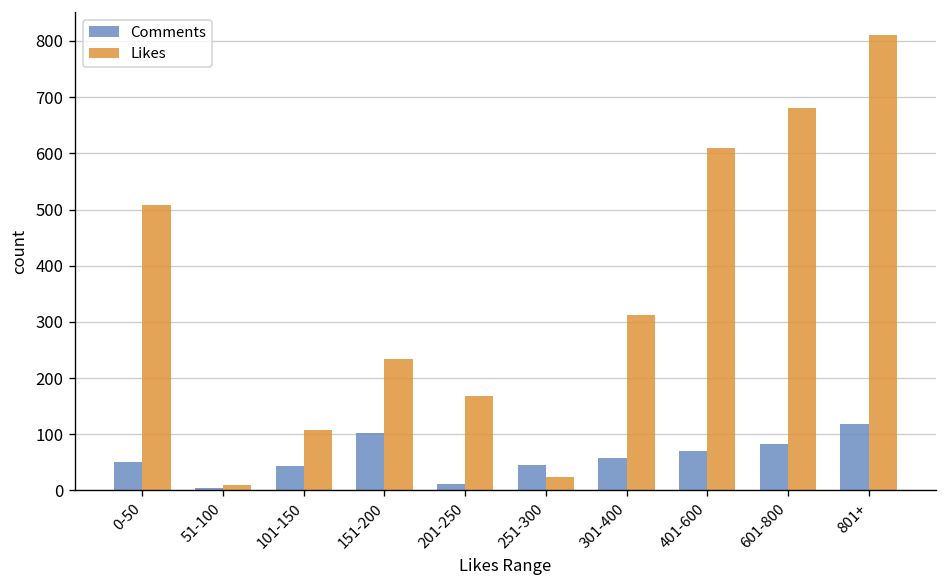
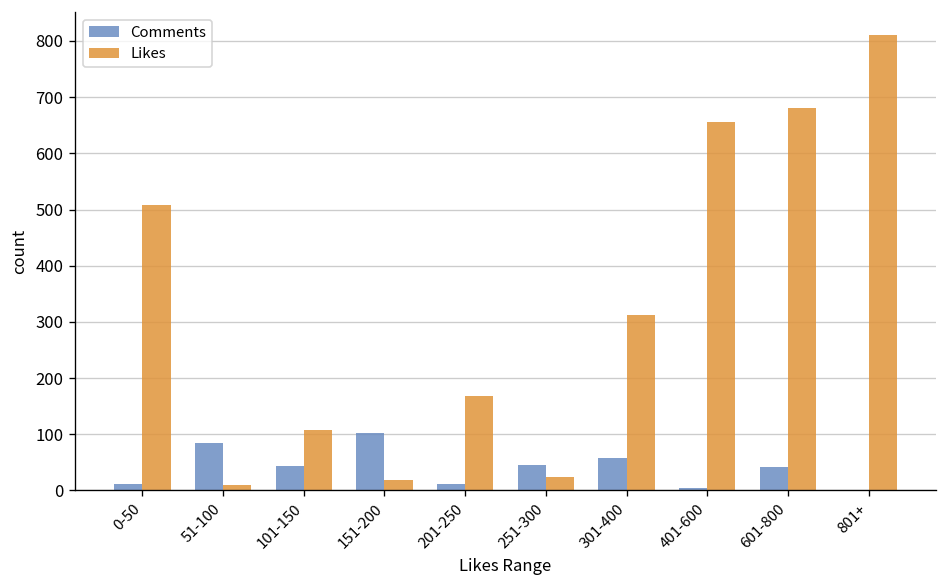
  {
    "Comments": {
-     "0-50": 50,
-     "51-100": 10,
+     "0-50": 10,
+     "51-100": 90,
      "101-150": 40,
      "151-200": 100,
      "201-250": 10,
      "251-300": 50,
      "301-400": 60,
-     "401-600": 70,
-     "601-800": 80,
-     "801+": 120
+     "401-600": 10,
+     "601-800": 40,
+     "801+": 0
    },
    "Likes": {
      "0-50": 510,
      "51-100": 10,
      "101-150": 110,
-     "151-200": 230,
+     "151-200": 20,
      "201-250": 170,
      "251-300": 20,
      "301-400": 310,
-     "401-600": 610,
+     "401-600": 660,
      "601-800": 680,
      "801+": 810
    }
  }
